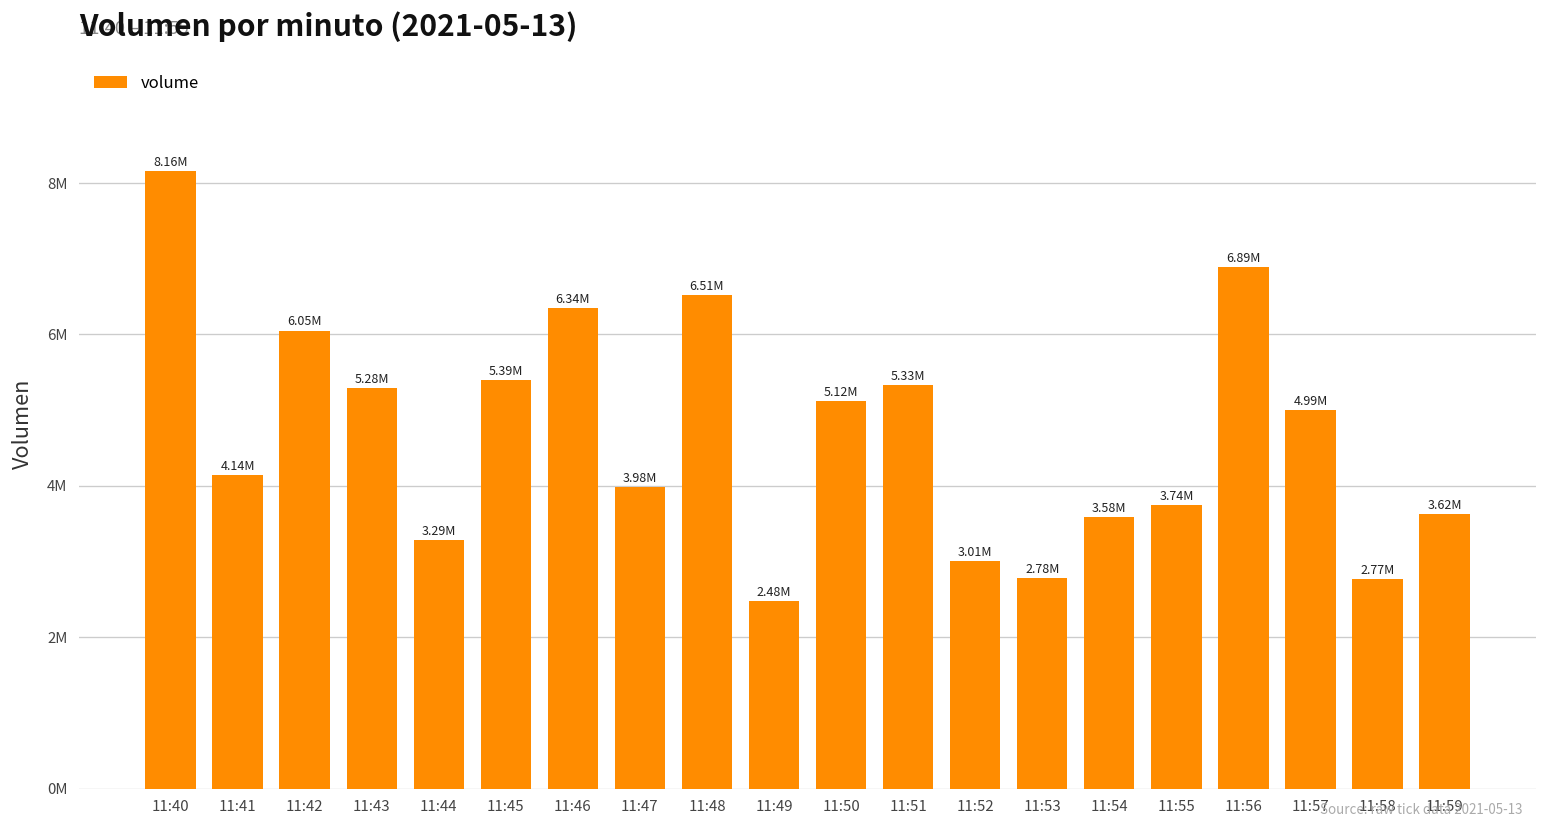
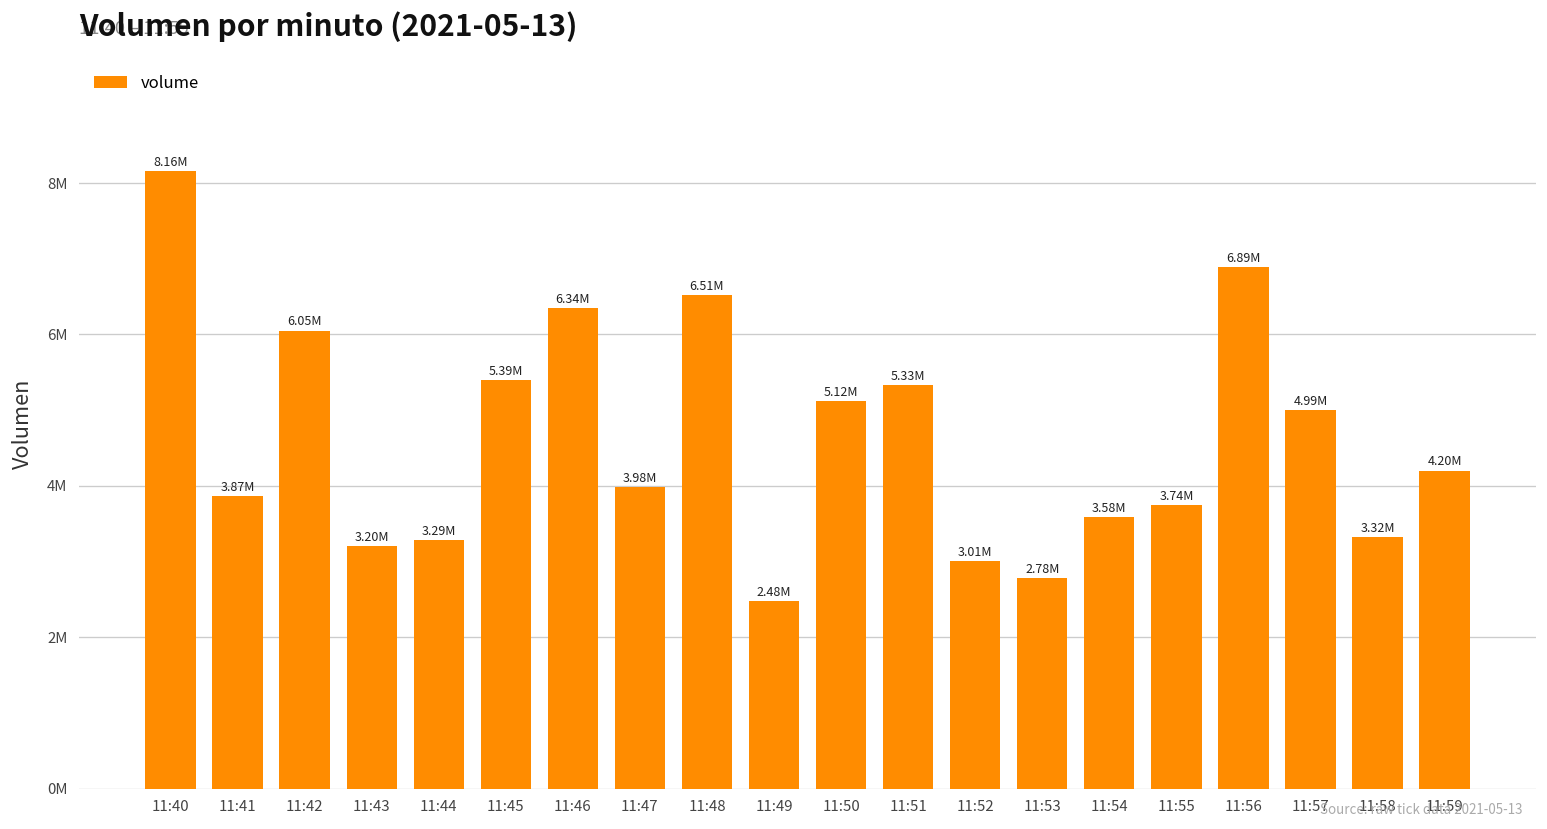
  {
    "11:40": "8.16M",
-   "11:41": "4.14M",
+   "11:41": "3.87M",
    "11:42": "6.05M",
-   "11:43": "5.28M",
+   "11:43": "3.20M",
    "11:44": "3.29M",
    "11:45": "5.39M",
    "11:46": "6.34M",
    "11:47": "3.98M",
    "11:48": "6.51M",
    "11:49": "2.48M",
    "11:50": "5.12M",
    "11:51": "5.33M",
    "11:52": "3.01M",
    "11:53": "2.78M",
    "11:54": "3.58M",
    "11:55": "3.74M",
    "11:56": "6.89M",
    "11:57": "4.99M",
-   "11:58": "2.77M",
-   "11:59": "3.62M"
+   "11:58": "3.32M",
+   "11:59": "4.20M"
  }
